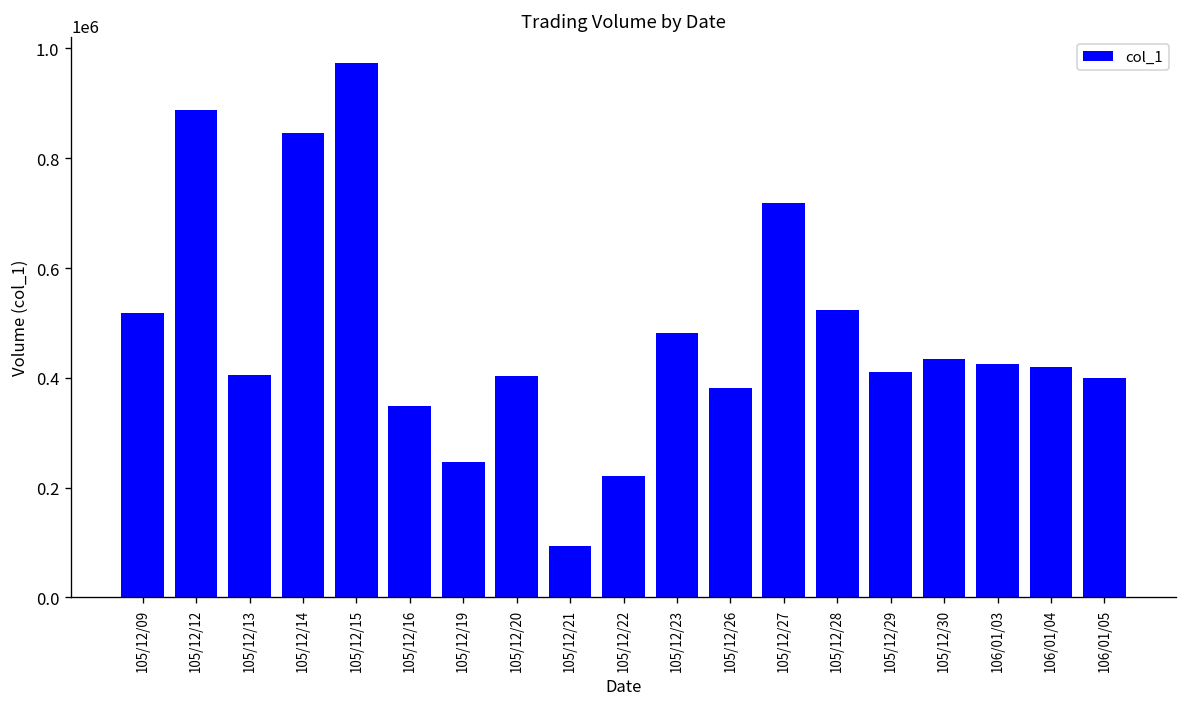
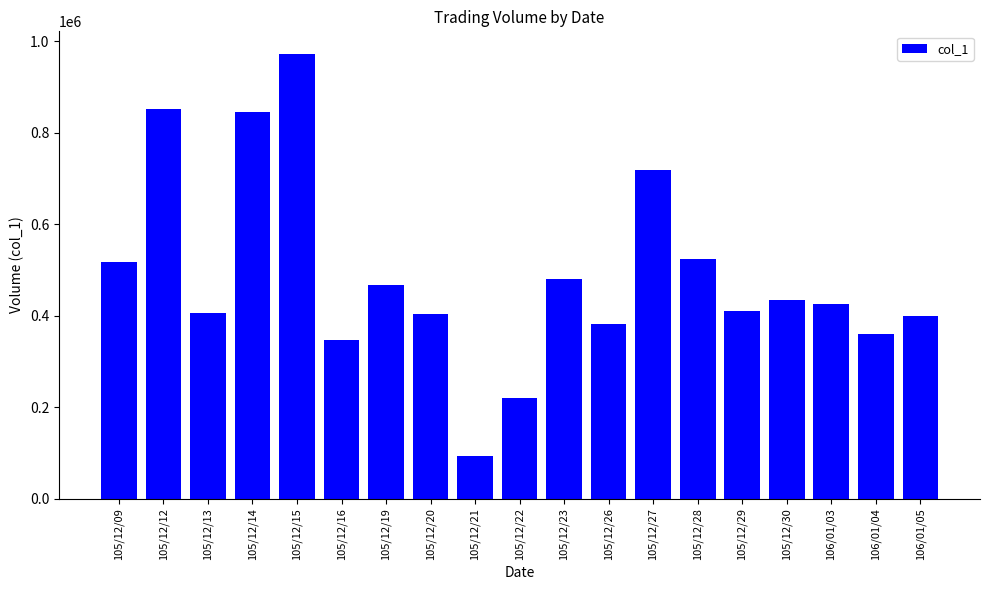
  {
    "105/12/09": 520000,
-   "105/12/12": 890000,
+   "105/12/12": 850000,
    "105/12/13": 410000,
    "105/12/14": 850000,
    "105/12/15": 970000,
    "105/12/16": 350000,
-   "105/12/19": 250000,
+   "105/12/19": 470000,
    "105/12/20": 400000,
    "105/12/21": 90000,
    "105/12/22": 220000,
    "105/12/23": 480000,
    "105/12/26": 380000,
    "105/12/27": 720000,
    "105/12/28": 520000,
    "105/12/29": 410000,
    "105/12/30": 430000,
    "106/01/03": 430000,
-   "106/01/04": 420000,
+   "106/01/04": 360000,
    "106/01/05": 400000
  }
